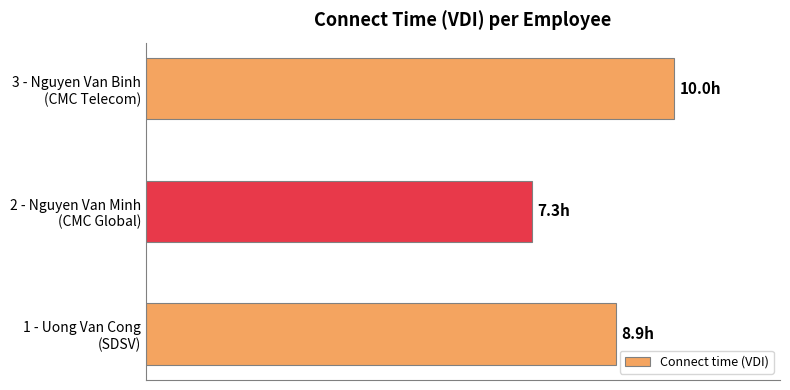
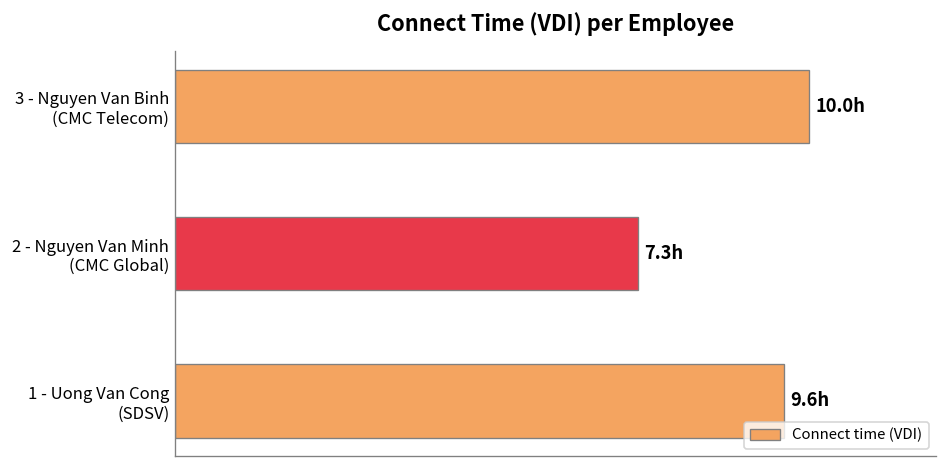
  {
    "3 - Nguyen Van Binh (CMC Telecom)": "10.0h",
    "2 - Nguyen Van Minh (CMC Global)": "7.3h",
-   "1 - Uong Van Cong (SDSV)": "8.9h"
+   "1 - Uong Van Cong (SDSV)": "9.6h"
  }
